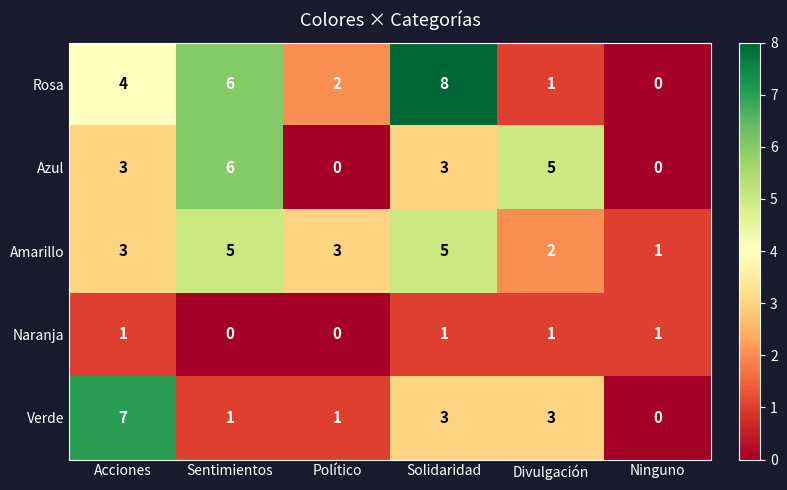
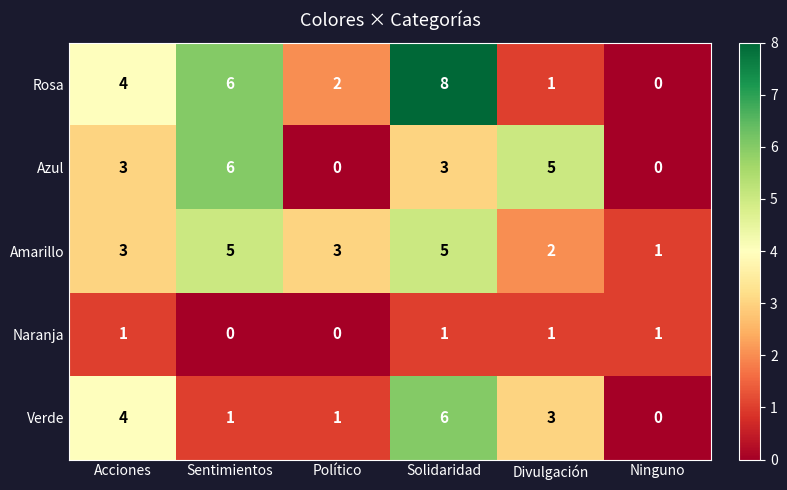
  {
    "Rosa": {
      "Acciones": 4,
      "Sentimientos": 6,
      "Político": 2,
      "Solidaridad": 8,
      "Divulgación": 1,
      "Ninguno": 0
    },
    "Azul": {
      "Acciones": 3,
      "Sentimientos": 6,
      "Político": 0,
      "Solidaridad": 3,
      "Divulgación": 5,
      "Ninguno": 0
    },
    "Amarillo": {
      "Acciones": 3,
      "Sentimientos": 5,
      "Político": 3,
      "Solidaridad": 5,
      "Divulgación": 2,
      "Ninguno": 1
    },
    "Naranja": {
      "Acciones": 1,
      "Sentimientos": 0,
      "Político": 0,
      "Solidaridad": 1,
      "Divulgación": 1,
      "Ninguno": 1
    },
    "Verde": {
-     "Acciones": 7,
+     "Acciones": 4,
      "Sentimientos": 1,
      "Político": 1,
-     "Solidaridad": 3,
+     "Solidaridad": 6,
      "Divulgación": 3,
      "Ninguno": 0
    }
  }
